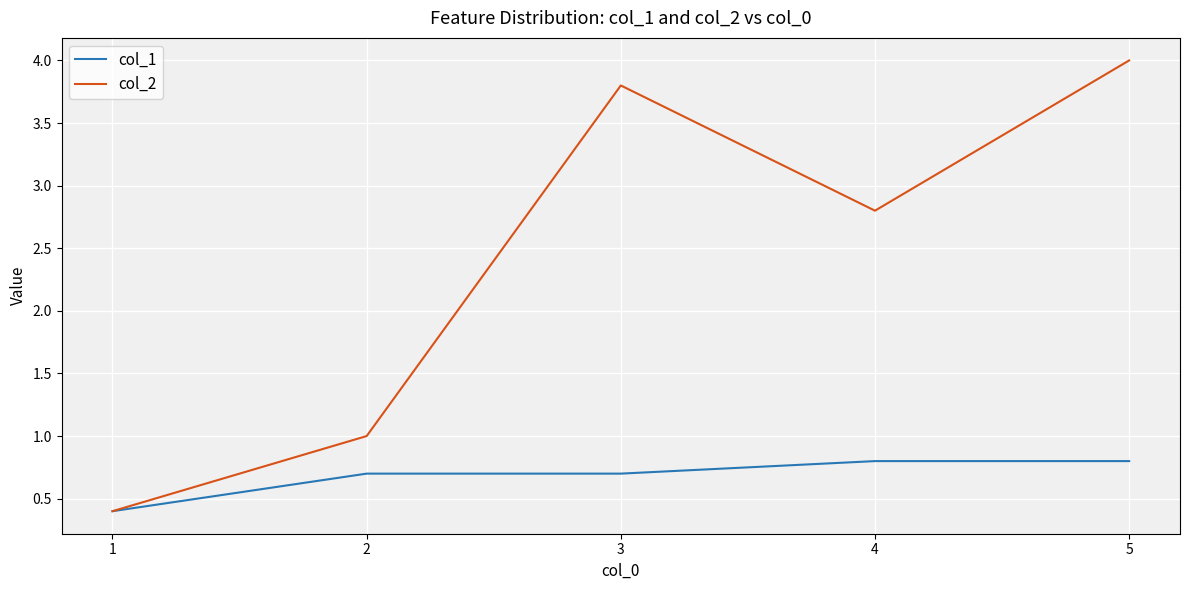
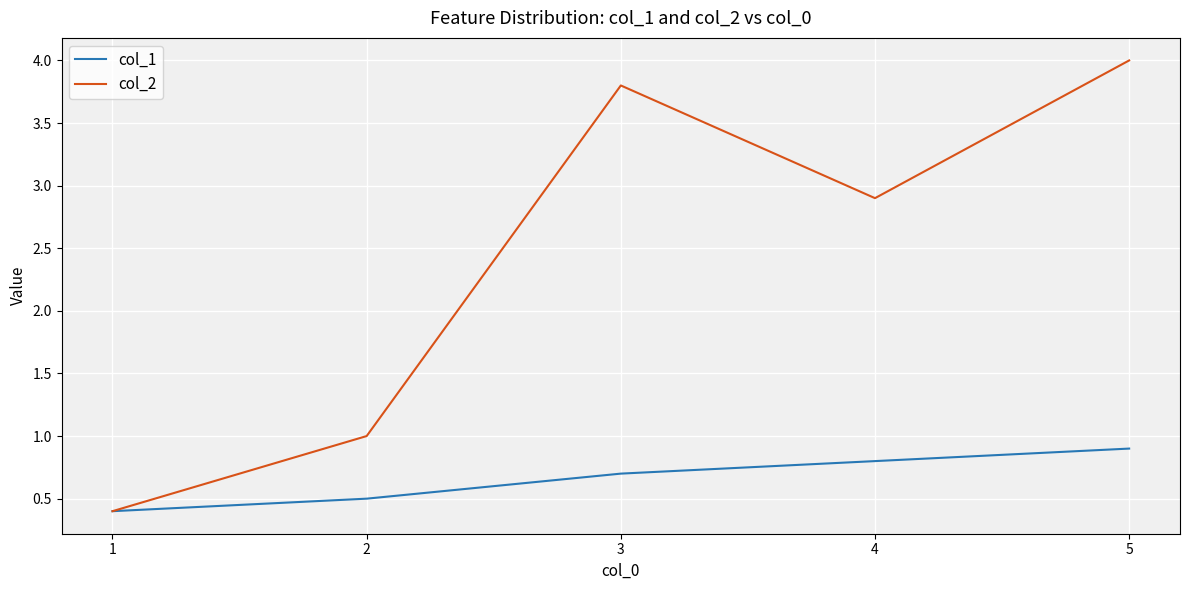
  {
    "col_1": {
-     "2": 0.7,
+     "2": 0.5,
      "3": 0.7,
      "4": 0.8,
-     "5": 0.8
+     "5": 0.9
    },
    "col_2": {
      "2": 1.0,
      "3": 3.8,
-     "4": 2.8,
+     "4": 2.9,
      "5": 4.0
    }
  }
